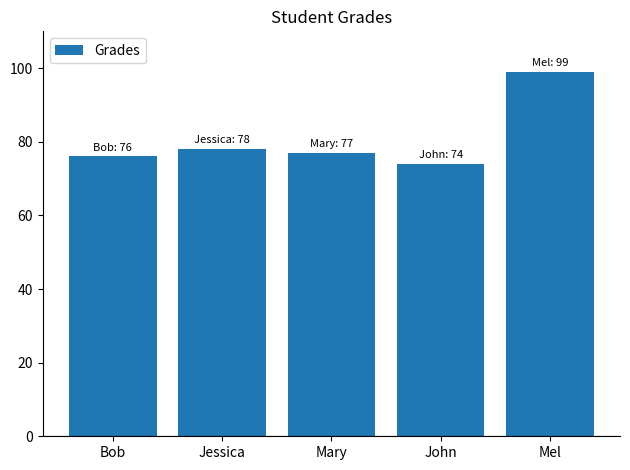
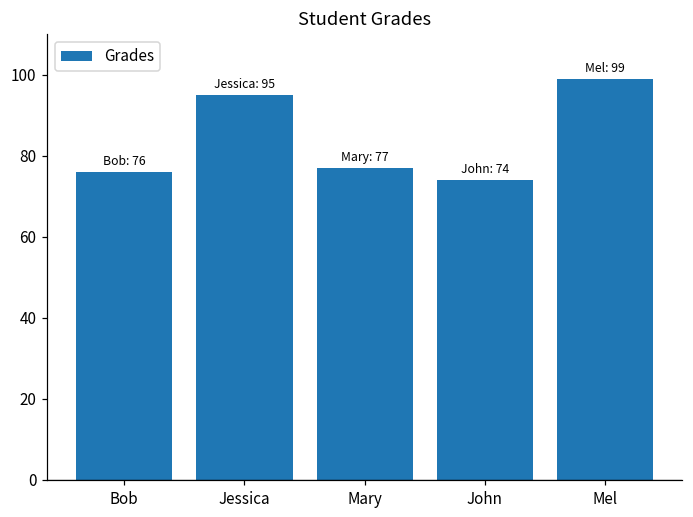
  {
    "Bob": 76,
-   "Jessica": 78,
+   "Jessica": 95,
    "Mary": 77,
    "John": 74,
    "Mel": 99
  }
